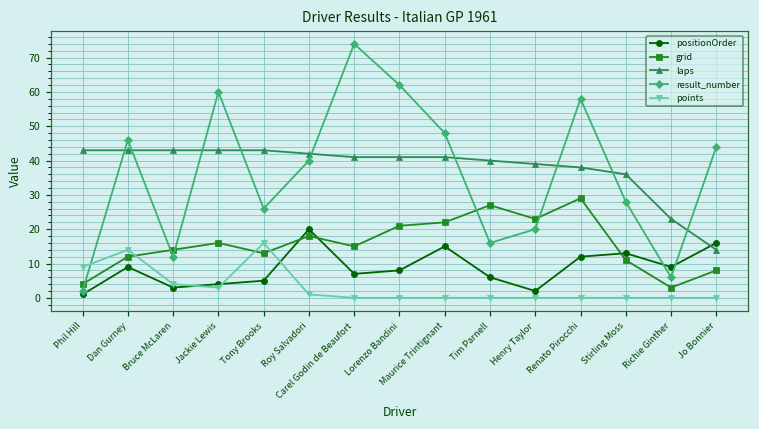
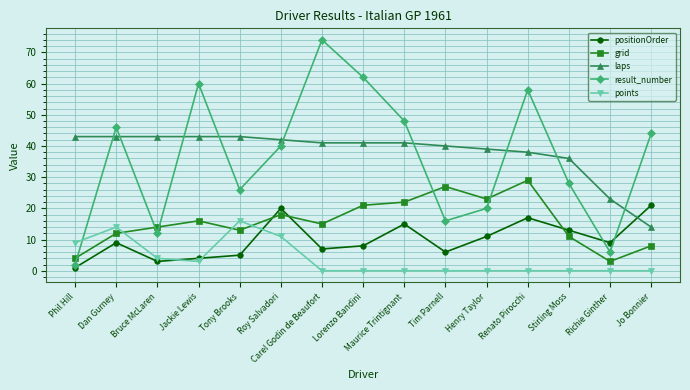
  {
    "positionOrder": {
      "Phil Hill": 1,
      "Dan Gurney": 9,
      "Bruce McLaren": 3,
      "Jackie Lewis": 4,
      "Tony Brooks": 5,
      "Roy Salvadori": 20,
      "Carel Godin de Beaufort": 7,
      "Lorenzo Bandini": 8,
      "Maurice Trintignant": 15,
      "Tim Parnell": 6,
-     "Henry Taylor": 2,
-     "Renato Pirocchi": 12,
+     "Henry Taylor": 11,
+     "Renato Pirocchi": 17,
      "Stirling Moss": 13,
      "Richie Ginther": 9,
-     "Jo Bonnier": 16
+     "Jo Bonnier": 21
    },
    "points": {
      "Phil Hill": 9,
      "Dan Gurney": 14,
      "Bruce McLaren": 4,
      "Jackie Lewis": 3,
      "Tony Brooks": 16,
-     "Roy Salvadori": 1,
+     "Roy Salvadori": 11,
      "Carel Godin de Beaufort": 0,
      "Lorenzo Bandini": 0,
      "Maurice Trintignant": 0,
      "Tim Parnell": 0,
      "Henry Taylor": 0,
      "Renato Pirocchi": 0,
      "Stirling Moss": 0,
      "Richie Ginther": 0,
      "Jo Bonnier": 0
    }
  }
